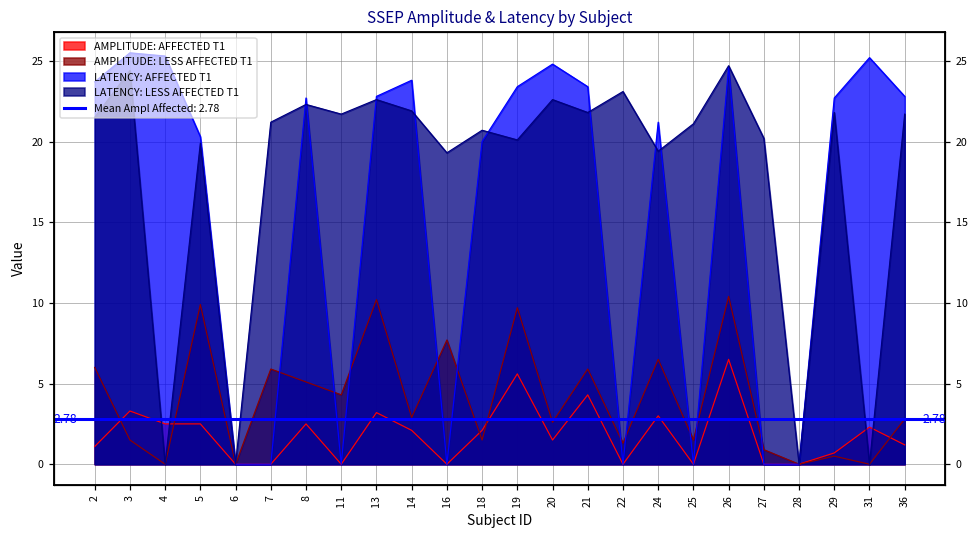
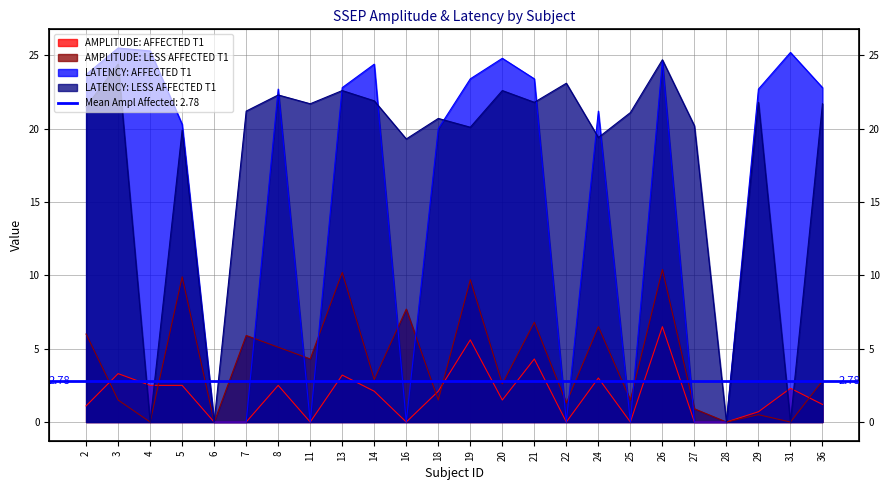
  {
    "AMPLITUDE: AFFECTED T1": {
      "2": 1.1,
      "3": 3.3,
      "4": 2.5,
      "5": 2.5,
      "8": 2.5,
      "13": 3.2,
      "14": 2.1,
      "18": 2.1,
      "19": 5.6,
      "20": 1.5,
      "21": 4.3,
      "24": 3.0,
      "26": 6.5,
      "29": 0.7,
      "31": 2.3,
      "36": 1.2
    },
    "AMPLITUDE: LESS AFFECTED T1": {
      "2": 6.0,
      "3": 1.5,
      "5": 9.9,
      "7": 5.9,
      "8": 5.1,
      "11": 4.3,
      "13": 10.2,
      "14": 2.9,
      "16": 7.7,
      "18": 1.5,
      "19": 9.7,
      "20": 2.6,
-     "21": 5.9,
+     "21": 6.8,
      "22": 1.3,
      "24": 6.5,
      "25": 1.5,
      "26": 10.4,
      "27": 0.9,
      "29": 0.5
    },
    "LATENCY: AFFECTED T1": {
      "5": 20.3,
      "8": 22.7,
      "13": 22.8,
-     "14": 23.8,
+     "14": 24.4,
      "18": 20.0,
      "19": 23.4,
      "20": 24.8,
      "21": 23.4,
      "24": 21.2,
      "29": 22.7,
      "31": 25.2,
      "36": 22.8
    },
    "LATENCY: LESS AFFECTED T1": {
      "5": 19.9,
      "7": 21.2,
      "8": 22.3,
      "11": 21.7,
      "13": 22.6,
      "14": 21.9,
      "16": 19.3,
      "18": 20.7,
      "19": 20.1,
      "20": 22.6,
      "21": 21.8,
      "22": 23.1,
      "24": 19.4,
      "25": 21.1,
      "27": 20.2,
      "29": 21.8,
      "36": 21.7
    }
  }
